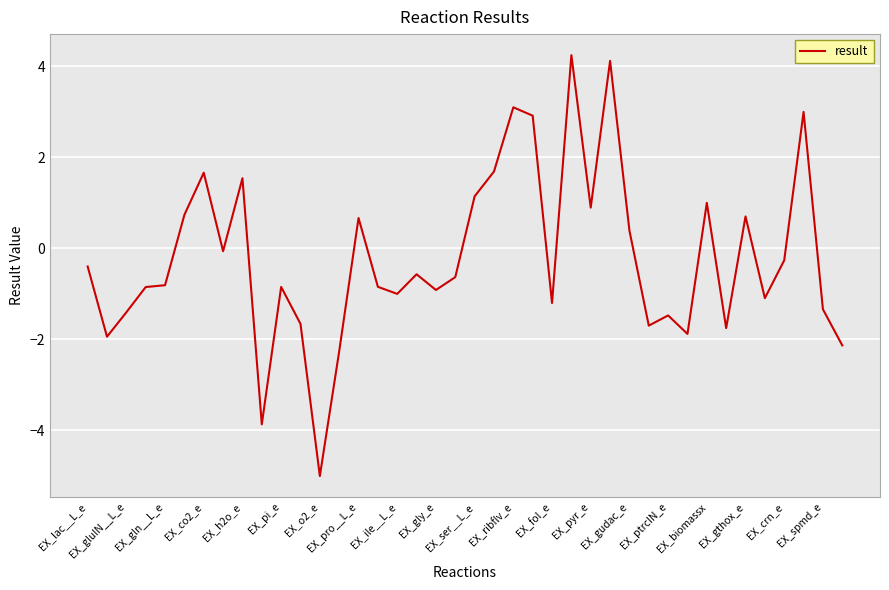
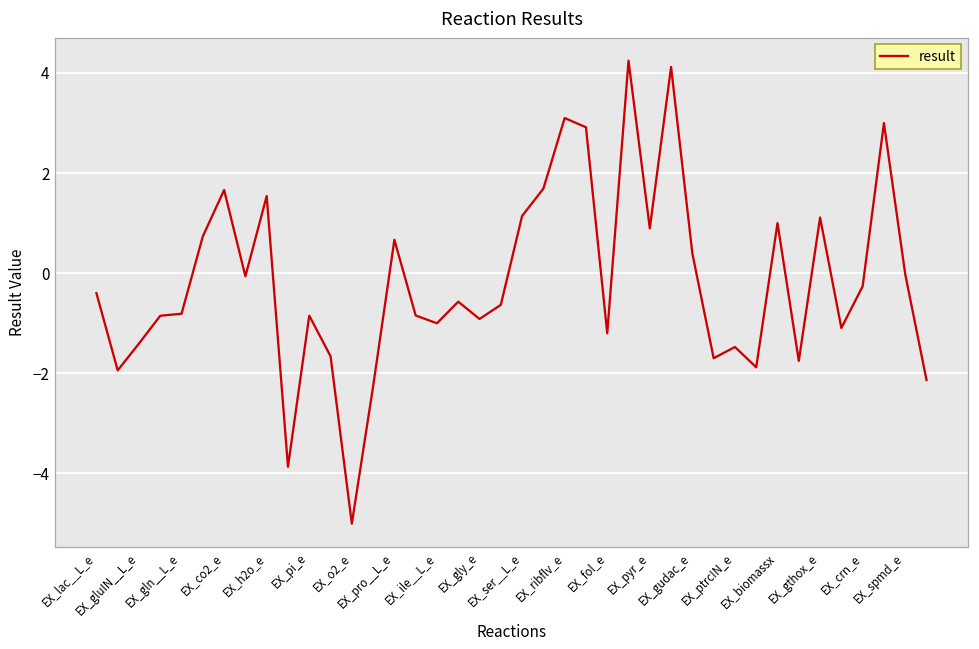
  {
    "EX_lac__L_e": -0.4,
    "EX_gluIN__L_e": -1.4,
    "EX_gln__L_e": -0.8,
    "EX_co2_e": 1.7,
    "EX_h2o_e": 1.5,
    "EX_pi_e": -0.8,
    "EX_o2_e": -5.0,
    "EX_pro__L_e": 0.7,
    "EX_ile__L_e": -1.0,
    "EX_gly_e": -0.9,
    "EX_ser__L_e": 1.1,
    "EX_ribflv_e": 3.1,
    "EX_fol_e": -1.2,
    "EX_pyr_e": 0.9,
    "EX_gudac_e": 0.4,
    "EX_ptrcIN_e": -1.5,
    "EX_biomassx": 1.0,
-   "EX_gthox_e": 0.7,
+   "EX_gthox_e": 1.1,
    "EX_crn_e": -0.3,
-   "EX_spmd_e": -1.3
+   "EX_spmd_e": 0.0
  }
